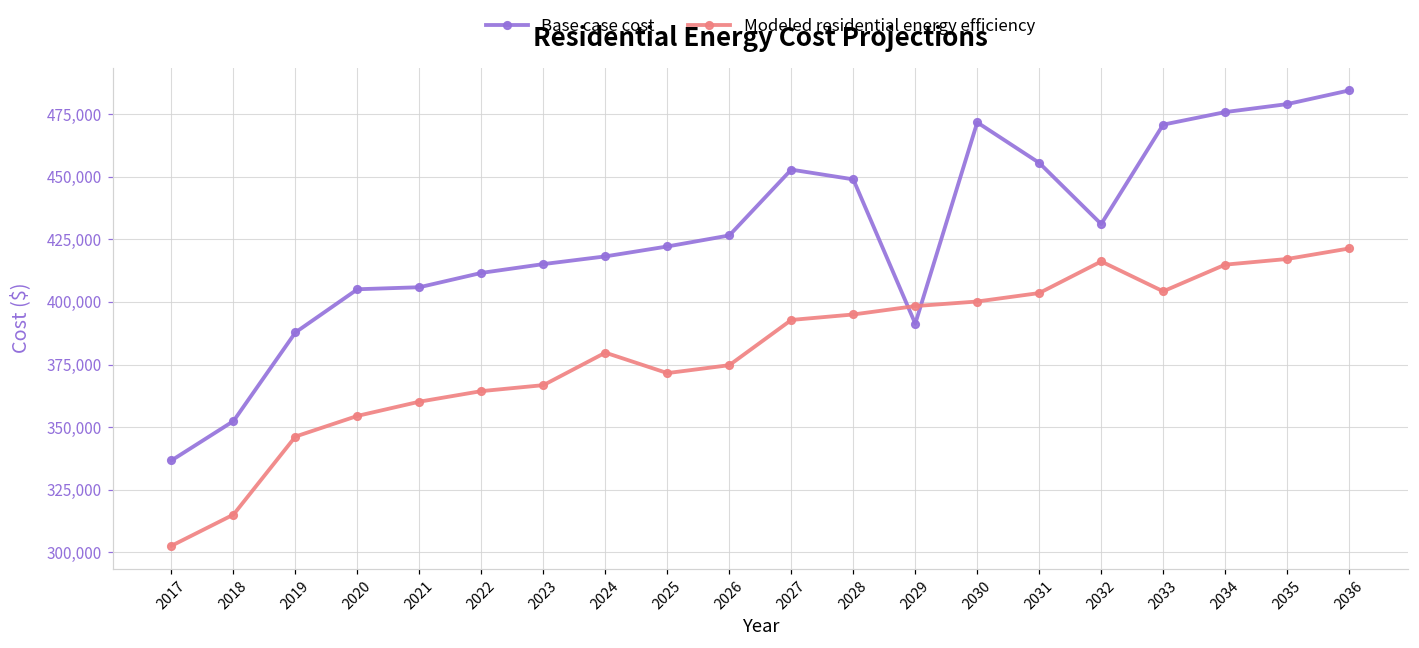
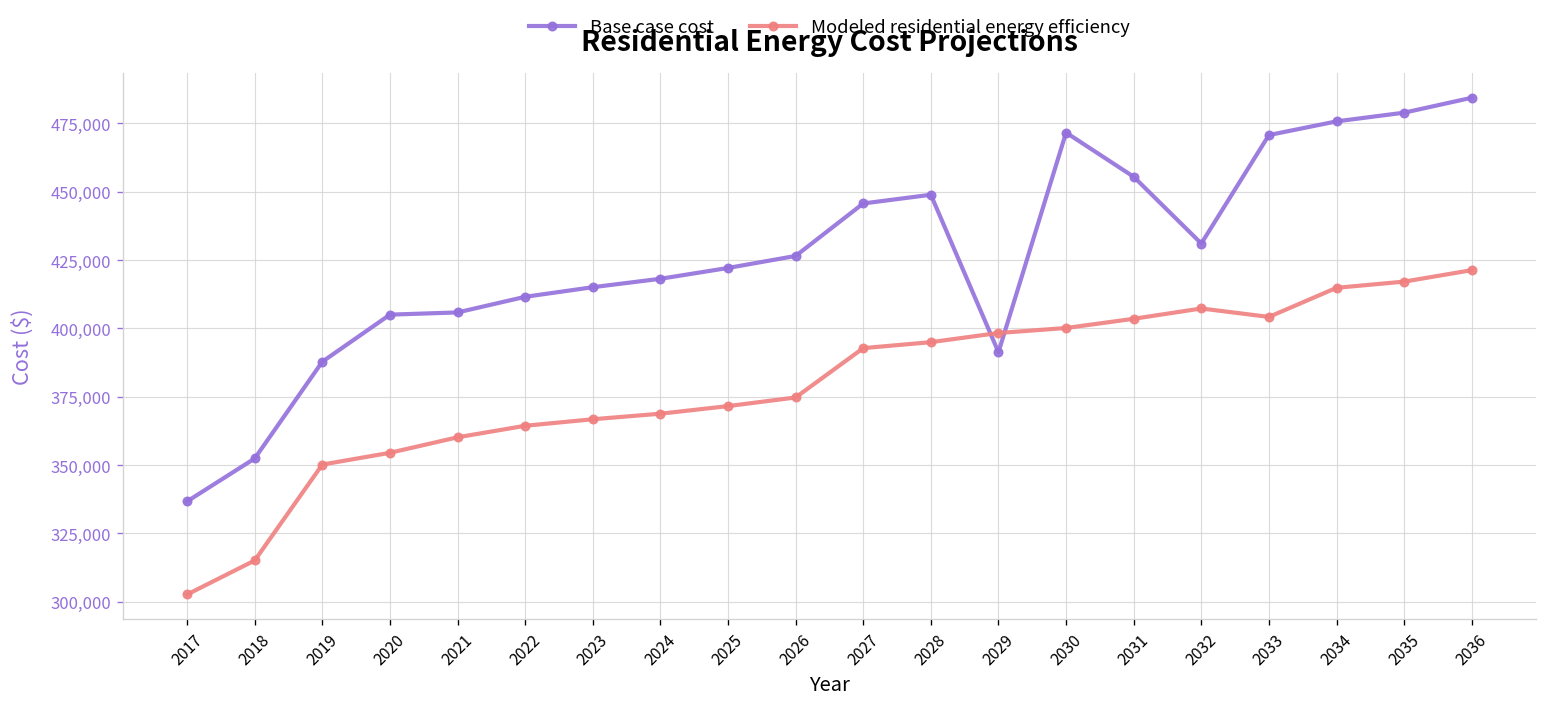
  {
    "Base case cost": {
      "2017": "337,000",
      "2018": "352,000",
      "2019": "388,000",
      "2020": "405,000",
      "2021": "406,000",
      "2022": "412,000",
      "2023": "415,000",
      "2024": "418,000",
      "2025": "422,000",
      "2026": "427,000",
-     "2027": "453,000",
+     "2027": "446,000",
      "2028": "449,000",
      "2029": "391,000",
      "2030": "472,000",
      "2031": "455,000",
      "2032": "431,000",
      "2033": "471,000",
      "2034": "476,000",
      "2035": "479,000",
      "2036": "484,000"
    },
    "Modeled residential energy efficiency": {
      "2017": "303,000",
      "2018": "315,000",
-     "2019": "346,000",
+     "2019": "350,000",
      "2020": "354,000",
      "2021": "360,000",
      "2022": "364,000",
      "2023": "367,000",
-     "2024": "380,000",
+     "2024": "369,000",
      "2025": "372,000",
      "2026": "375,000",
      "2027": "393,000",
      "2028": "395,000",
      "2029": "398,000",
      "2030": "400,000",
      "2031": "404,000",
-     "2032": "416,000",
+     "2032": "407,000",
      "2033": "404,000",
      "2034": "415,000",
      "2035": "417,000",
      "2036": "421,000"
    }
  }
